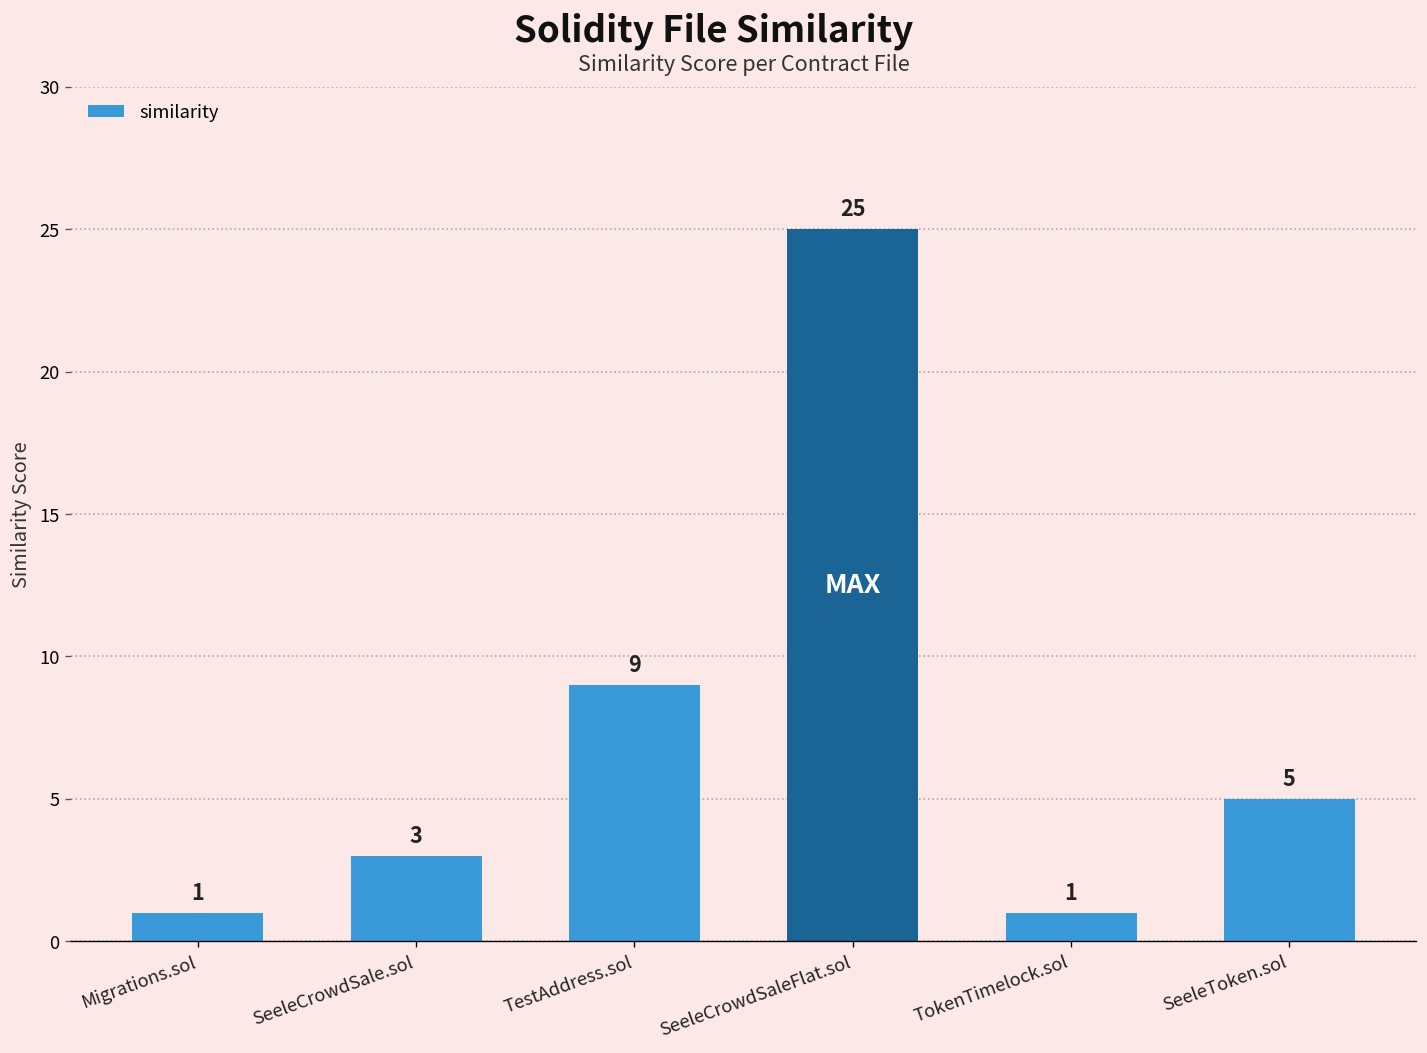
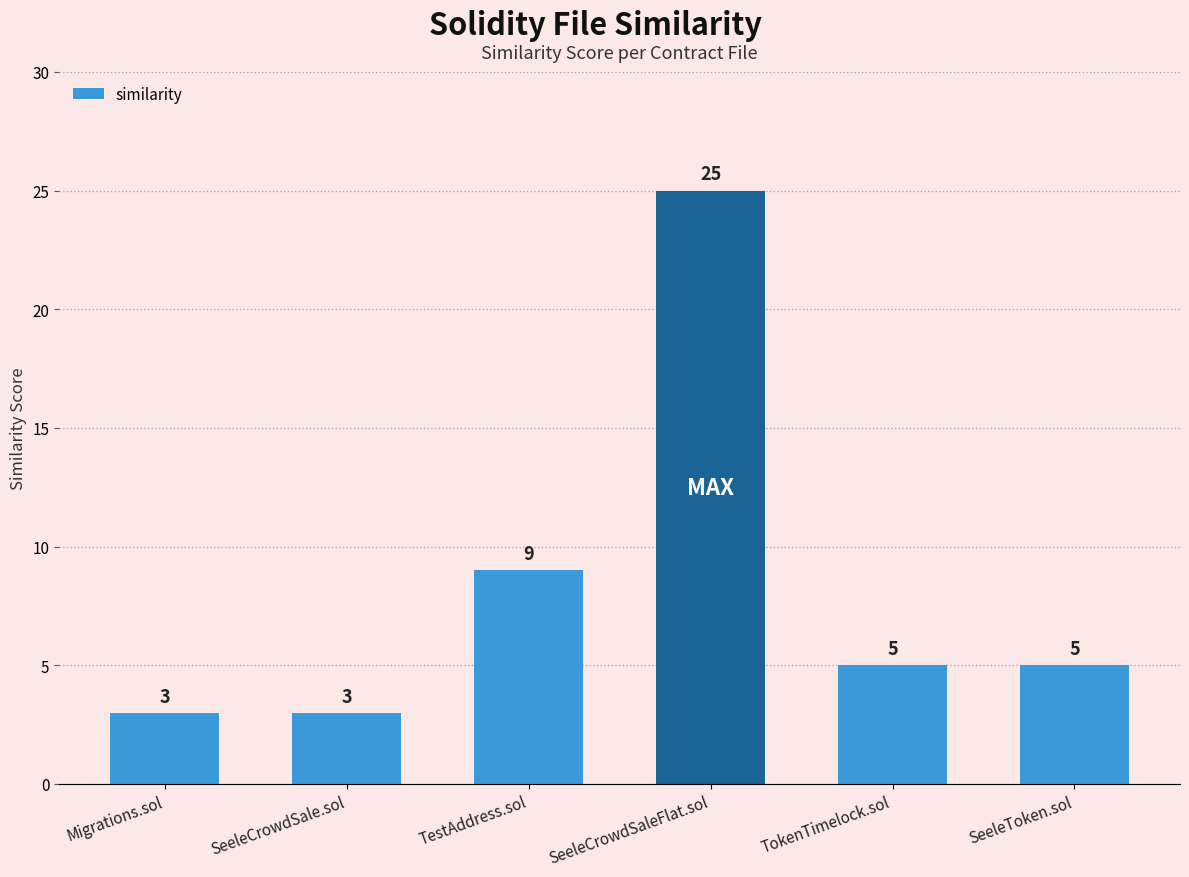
  {
-   "Migrations.sol": 1,
+   "Migrations.sol": 3,
    "SeeleCrowdSale.sol": 3,
    "TestAddress.sol": 9,
    "SeeleCrowdSaleFlat.sol": 25,
-   "TokenTimelock.sol": 1,
+   "TokenTimelock.sol": 5,
    "SeeleToken.sol": 5
  }
